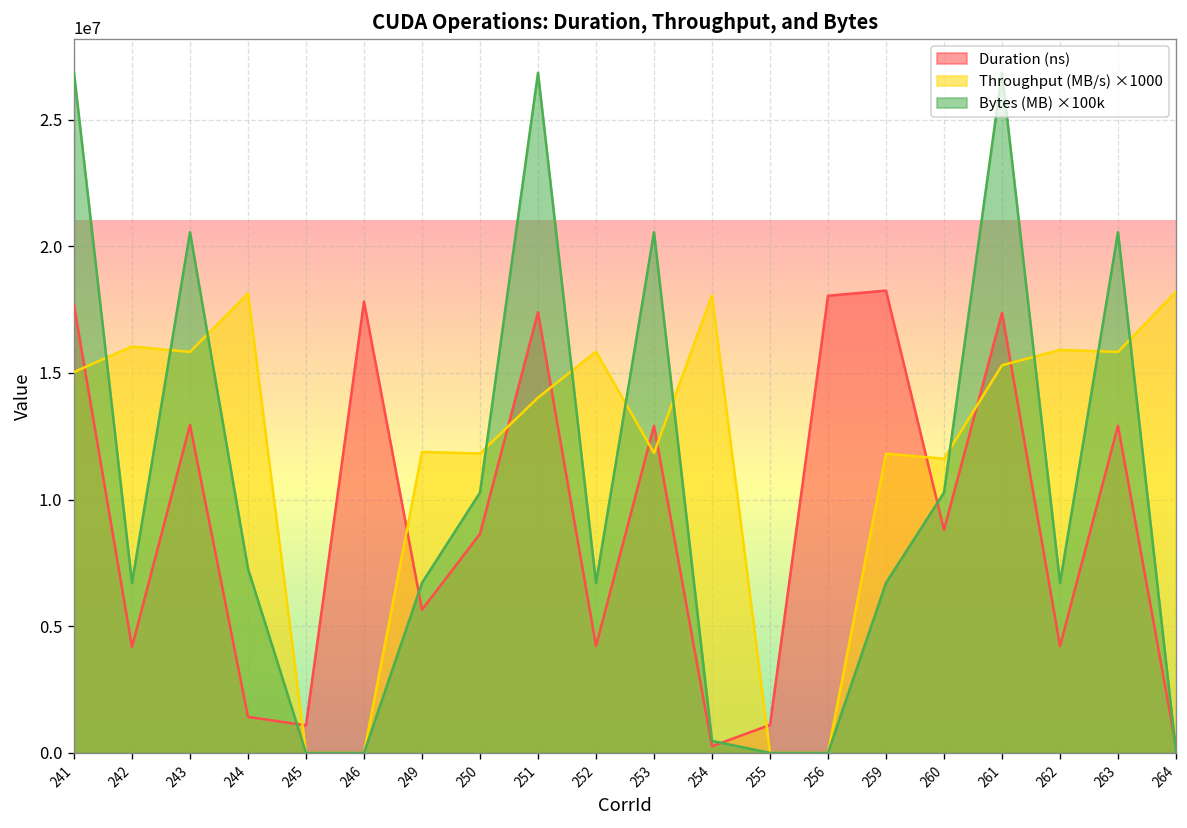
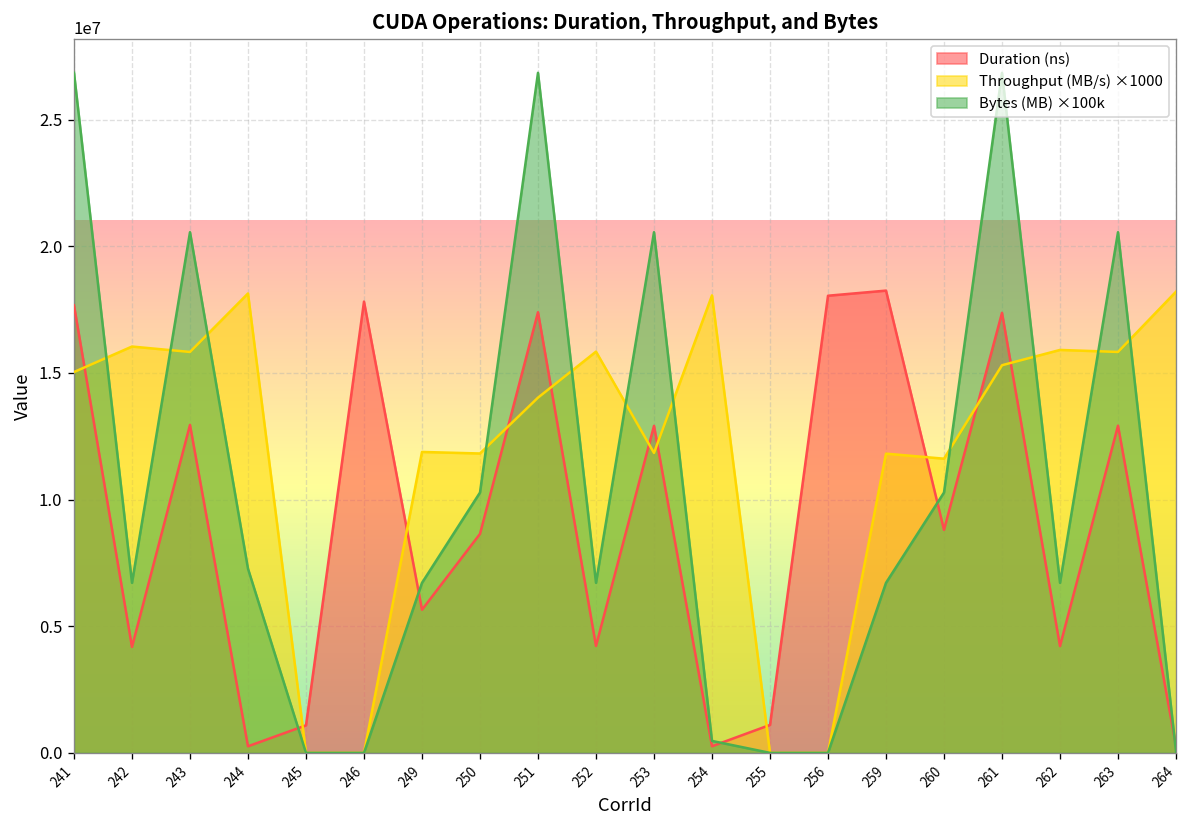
  {
    "Duration (ns)": {
      "241": 17700000,
      "242": 4200000,
      "243": 12900000,
-     "244": 1400000,
+     "244": 300000,
      "245": 1100000,
      "246": 17800000,
      "249": 5600000,
      "250": 8600000,
      "251": 17400000,
      "252": 4200000,
      "253": 12900000,
      "254": 300000,
      "255": 1100000,
      "256": 18000000,
      "259": 18200000,
      "260": 8800000,
      "261": 17400000,
      "262": 4200000,
      "263": 12900000,
      "264": 300000
    },
    "Throughput (MB/s) ×1000": {
      "241": 15000000,
      "242": 16000000,
      "243": 15800000,
      "244": 18100000,
      "249": 11900000,
      "250": 11800000,
      "251": 14000000,
      "252": 15800000,
      "253": 11800000,
      "254": 18100000,
      "259": 11800000,
      "260": 11600000,
      "261": 15300000,
      "262": 15900000,
      "263": 15800000,
      "264": 18200000
    },
    "Bytes (MB) ×100k": {
      "241": 26800000,
      "242": 6700000,
      "243": 20600000,
      "244": 7300000,
      "249": 6700000,
      "250": 10300000,
      "251": 26800000,
      "252": 6700000,
      "253": 20600000,
      "254": 500000,
      "259": 6700000,
      "260": 10300000,
      "262": 6700000,
      "263": 20600000,
      "264": 100000
    }
  }
